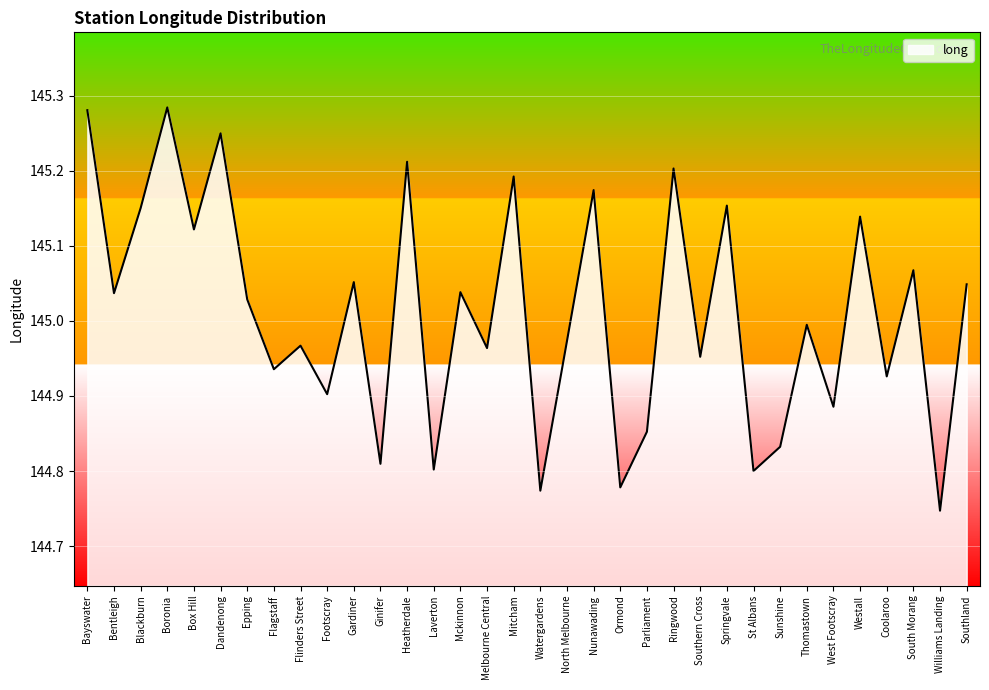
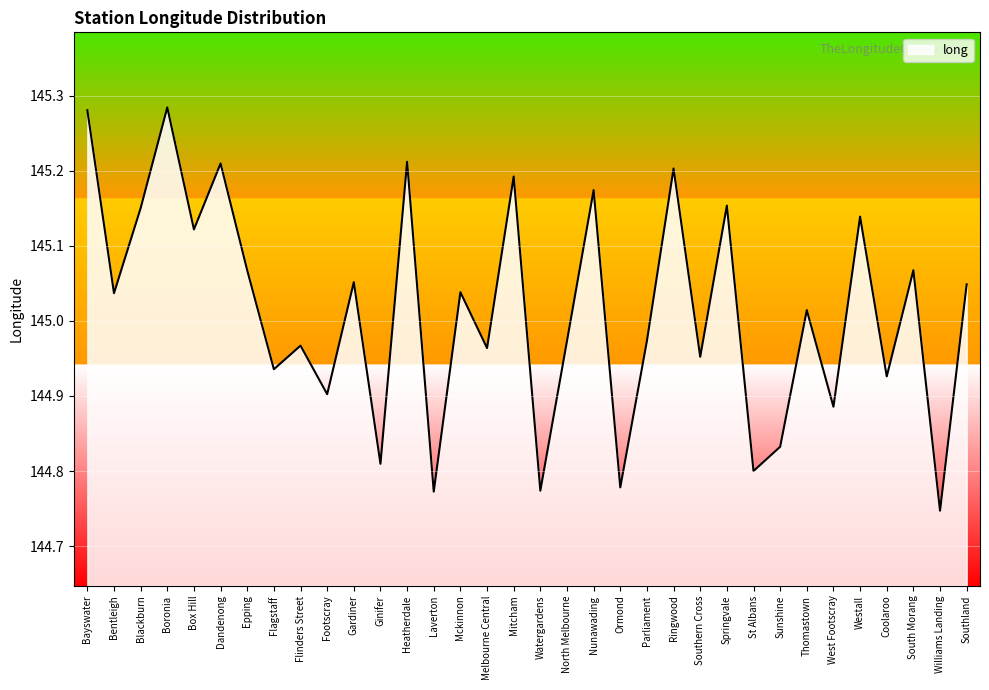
  {
    "Bayswater": 145.28,
    "Bentleigh": 145.04,
    "Blackburn": 145.15,
    "Boronia": 145.28,
    "Box Hill": 145.12,
-   "Dandenong": 145.25,
-   "Epping": 145.03,
+   "Dandenong": 145.21,
+   "Epping": 145.07,
    "Flagstaff": 144.94,
    "Flinders Street": 144.97,
    "Footscray": 144.90,
    "Gardiner": 145.05,
    "Ginifer": 144.81,
    "Heatherdale": 145.21,
-   "Laverton": 144.80,
+   "Laverton": 144.77,
    "Mckinnon": 145.04,
    "Melbourne Central": 144.96,
    "Mitcham": 145.19,
    "Watergardens": 144.77,
    "North Melbourne": 144.97,
    "Nunawading": 145.17,
    "Ormond": 144.78,
-   "Parliament": 144.85,
+   "Parliament": 144.97,
    "Ringwood": 145.20,
    "Southern Cross": 144.95,
    "Springvale": 145.15,
    "St Albans": 144.80,
    "Sunshine": 144.83,
-   "Thomastown": 144.99,
+   "Thomastown": 145.01,
    "West Footscray": 144.89,
    "Westall": 145.14,
    "Coolaroo": 144.93,
    "South Morang": 145.07,
    "Williams Landing": 144.75,
    "Southland": 145.05
  }
